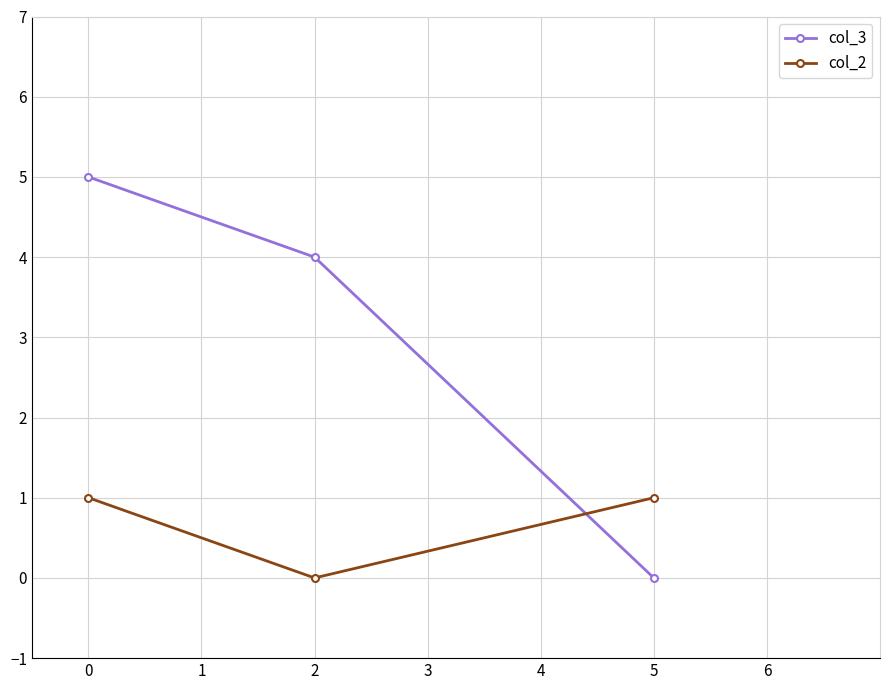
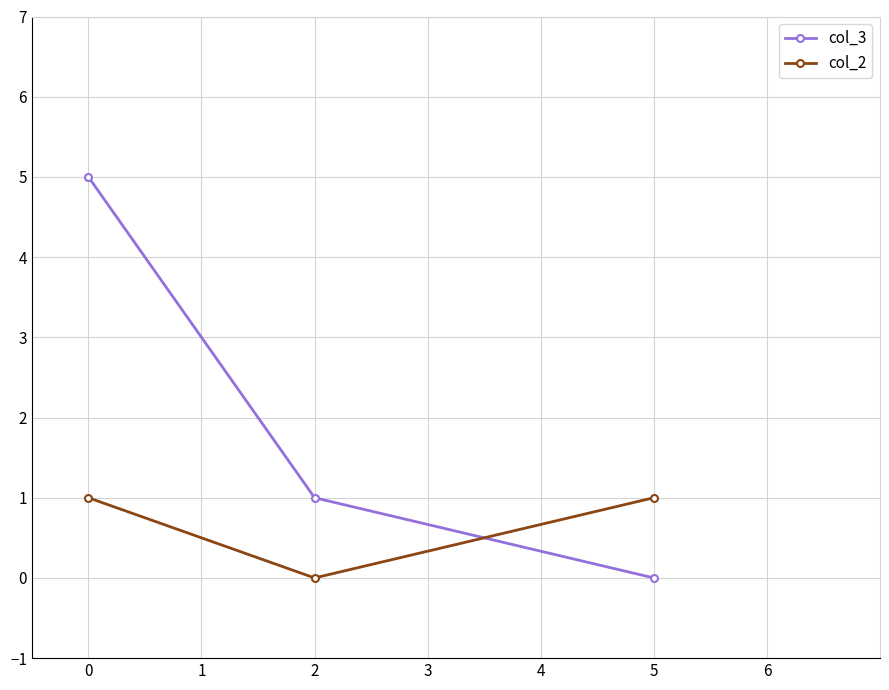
  {
    "col_3": {
      "0": 5,
-     "2": 4,
+     "2": 1,
      "5": 0
    },
    "col_2": {
      "0": 1,
      "2": 0,
      "5": 1
    }
  }
